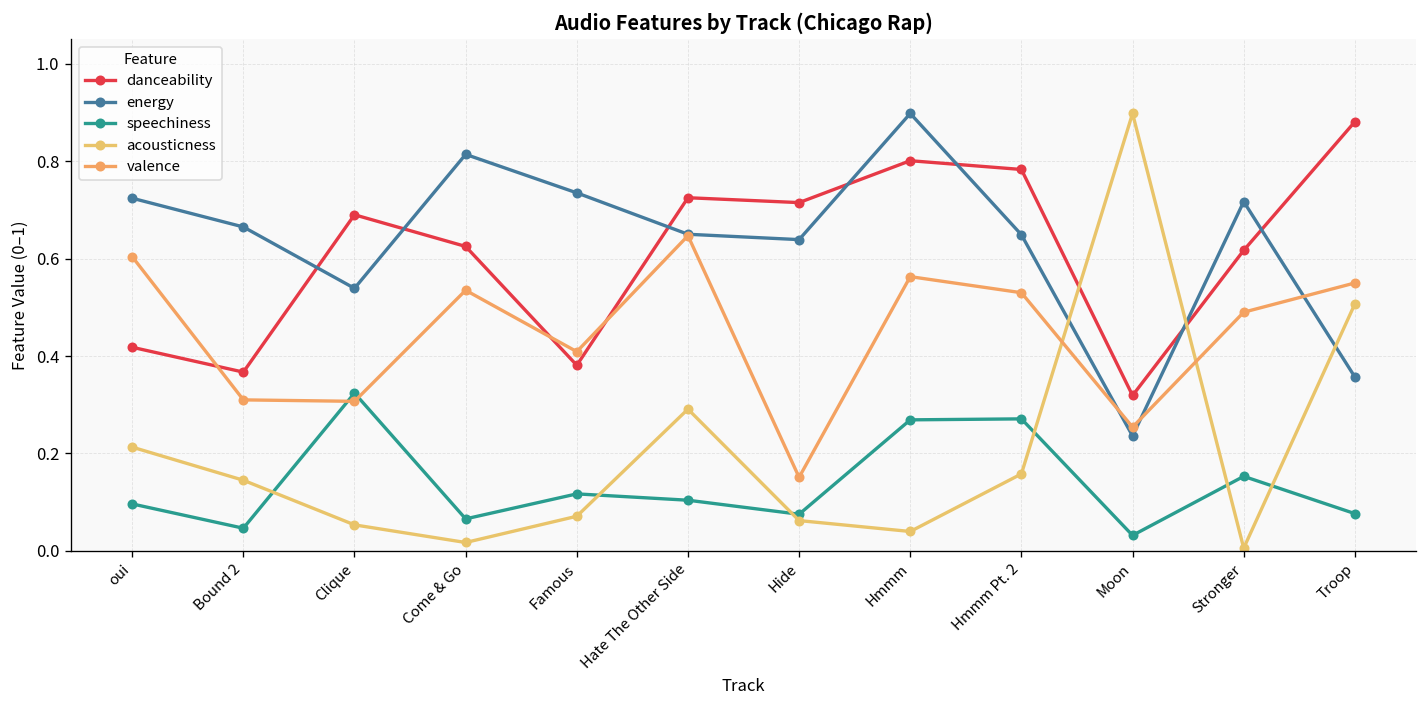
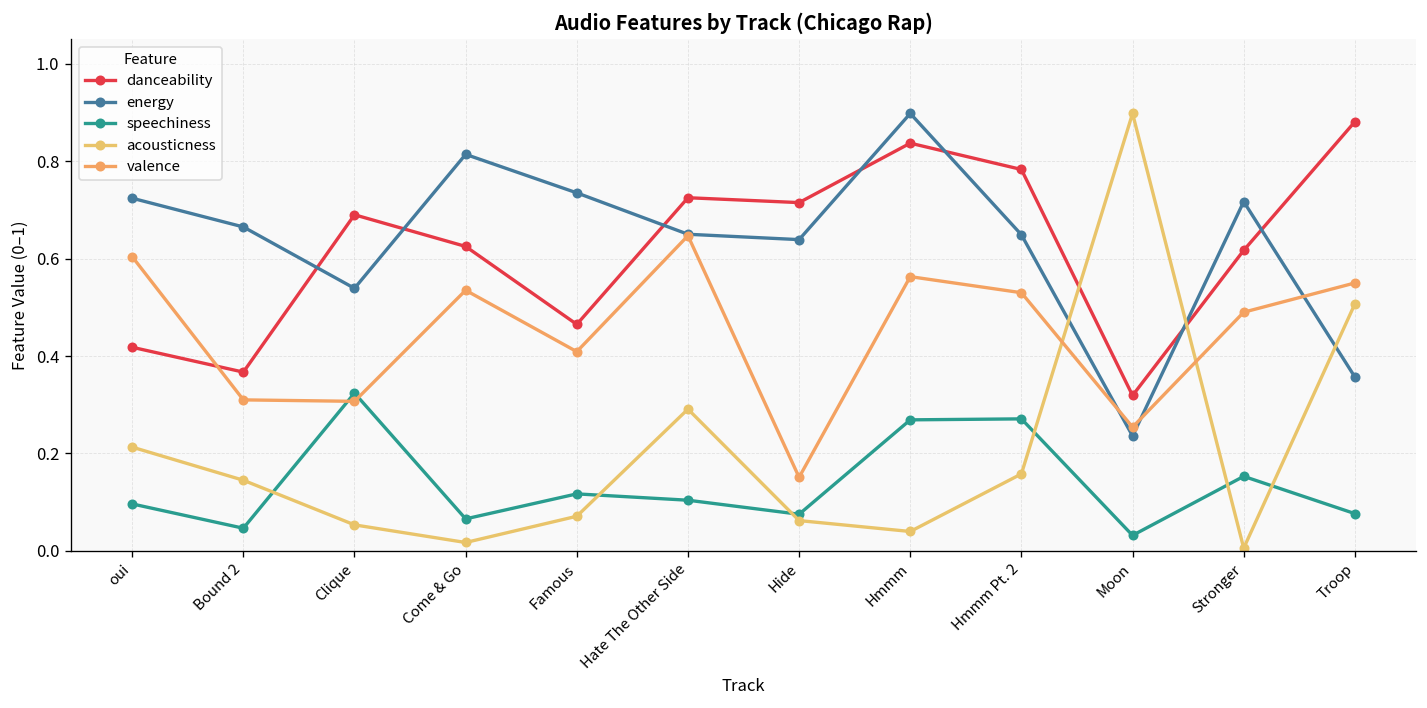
  {
    "danceability": {
      "oui": 0.42,
      "Bound 2": 0.37,
      "Clique": 0.69,
      "Come & Go": 0.63,
-     "Famous": 0.38,
+     "Famous": 0.47,
      "Hate The Other Side": 0.73,
      "Hide": 0.72,
-     "Hmmm": 0.80,
+     "Hmmm": 0.84,
      "Hmmm Pt. 2": 0.78,
      "Moon": 0.32,
      "Stronger": 0.62,
      "Troop": 0.88
    }
  }
